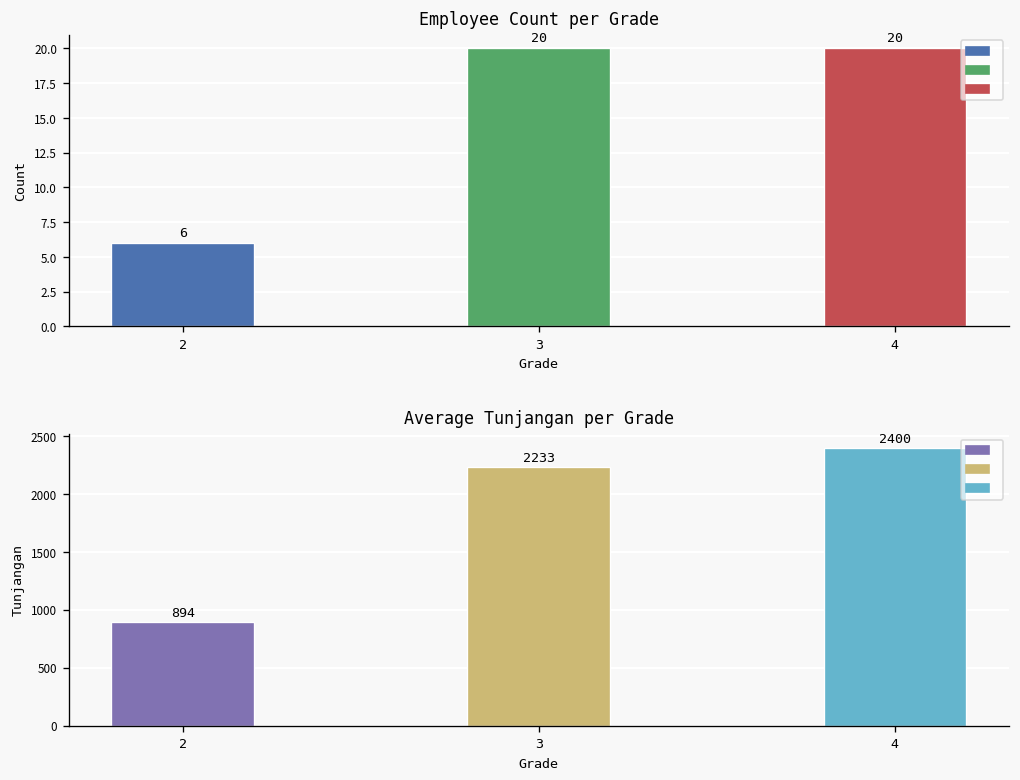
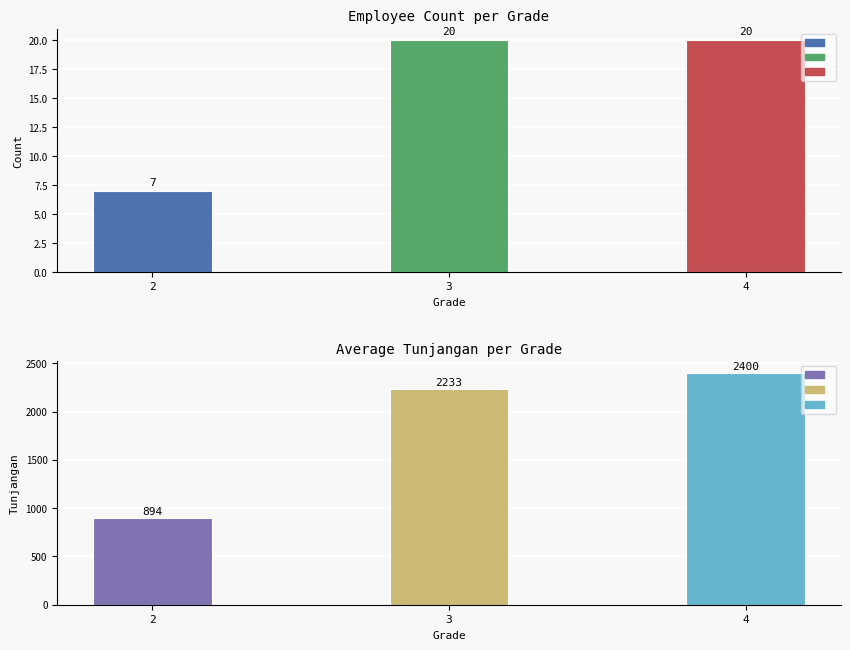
  {
    "Employee Count per Grade": {
-     "2": 6,
+     "2": 7,
      "3": 20,
      "4": 20
    },
    "Average Tunjangan per Grade": {
      "2": 894,
      "3": 2233,
      "4": 2400
    }
  }
